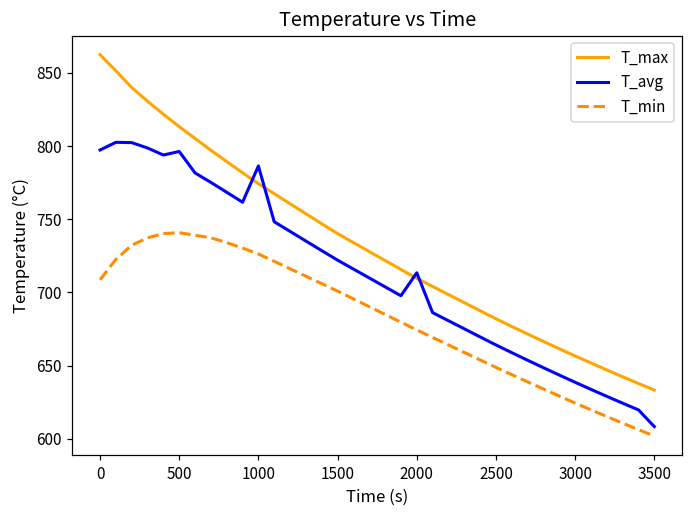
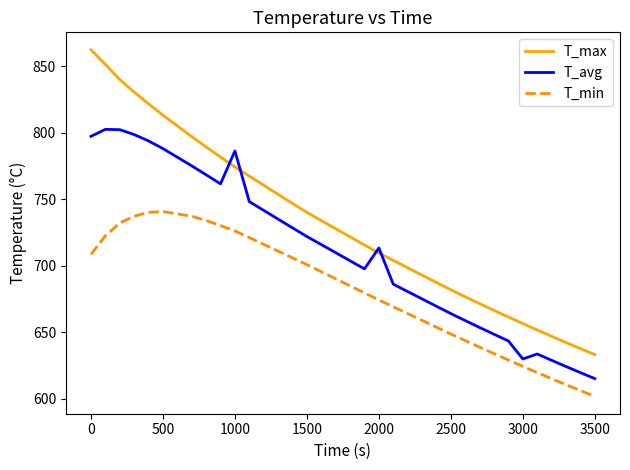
  {
    "T_avg": {
      "0": 797,
-     "500": 796,
+     "500": 788,
      "1000": 786,
      "1500": 722,
      "2000": 713,
      "2500": 664,
-     "3000": 639,
-     "3500": 608
+     "3000": 630,
+     "3500": 615
    }
  }
